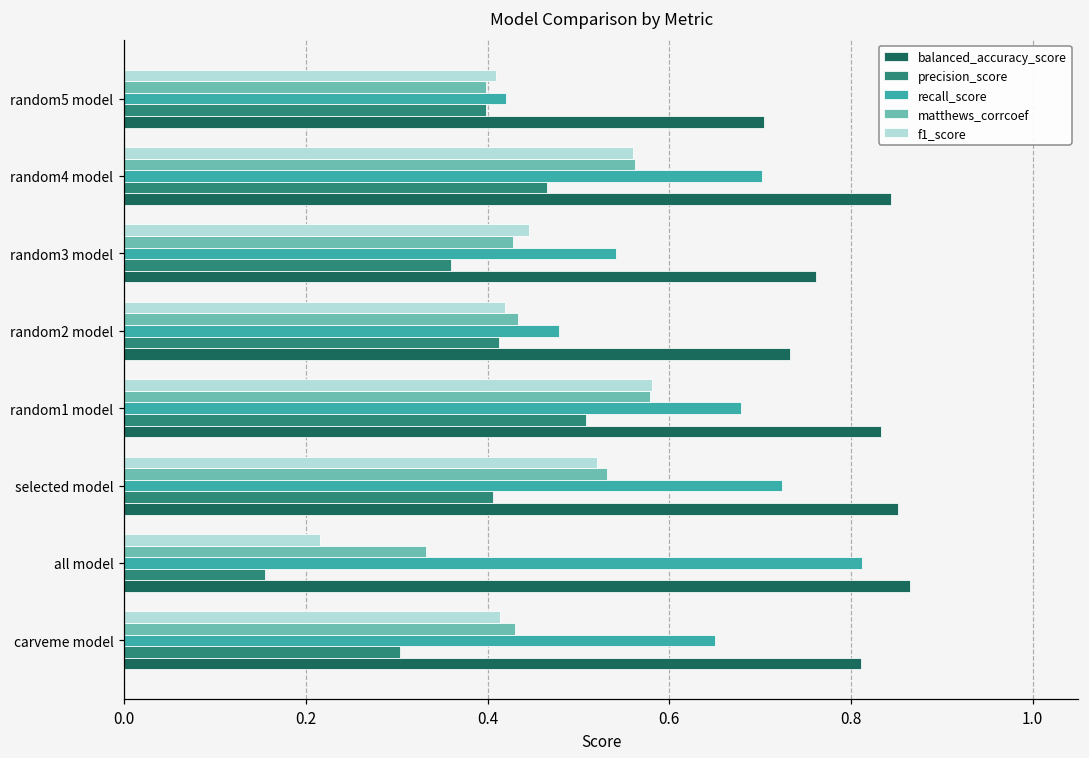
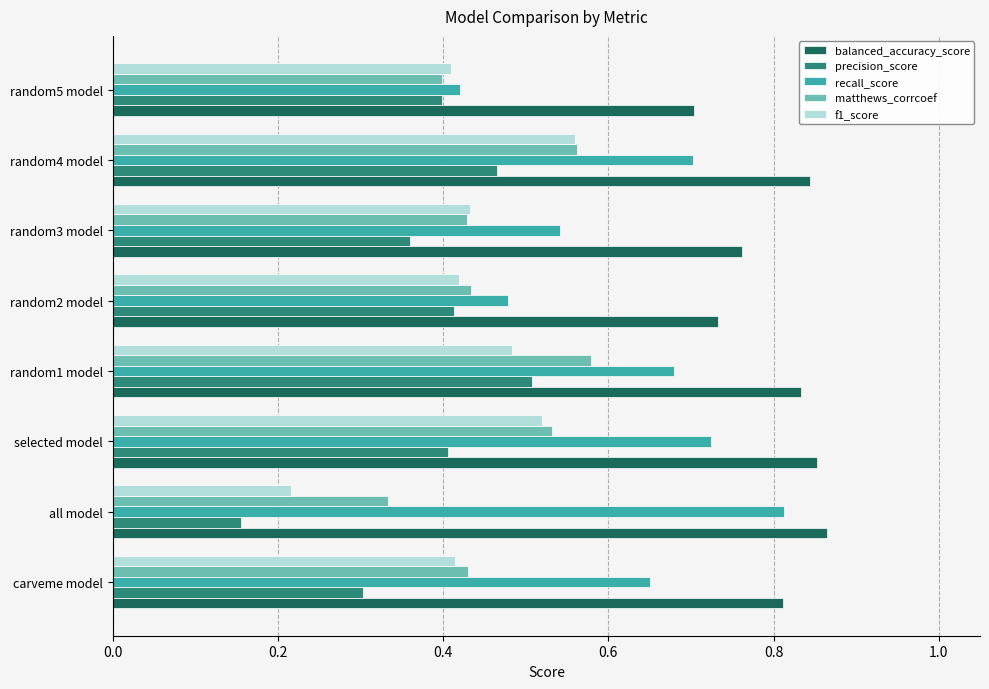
  {
    "f1_score": {
      "random5 model": 0.41,
      "random4 model": 0.56,
-     "random3 model": 0.45,
+     "random3 model": 0.43,
      "random2 model": 0.42,
-     "random1 model": 0.58,
+     "random1 model": 0.48,
      "selected model": 0.52,
      "all model": 0.22,
      "carveme model": 0.41
    }
  }
